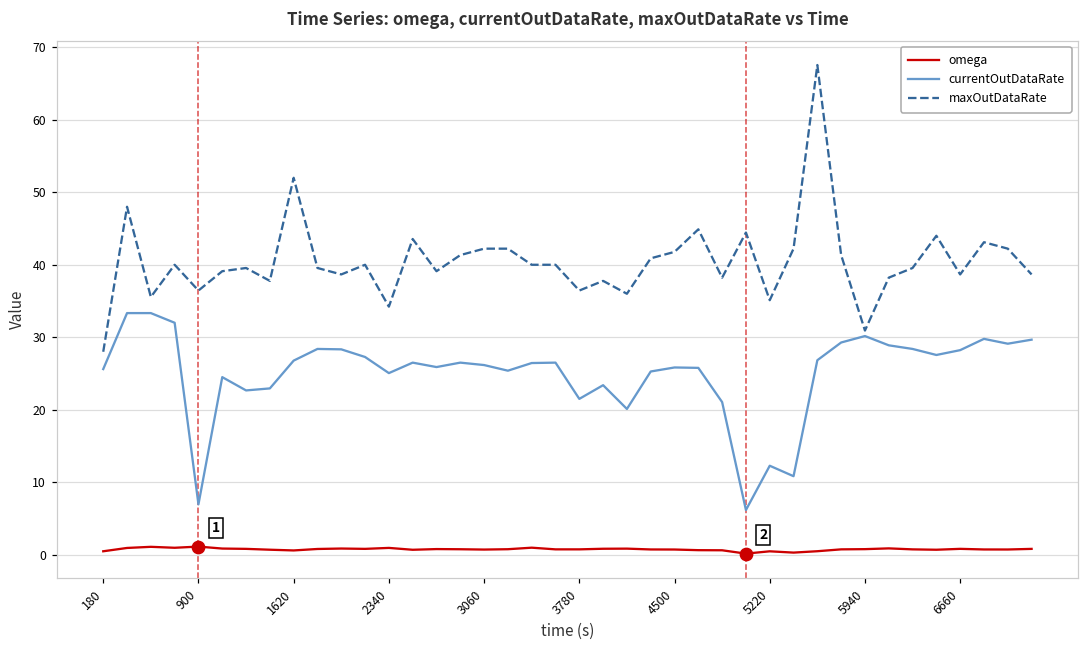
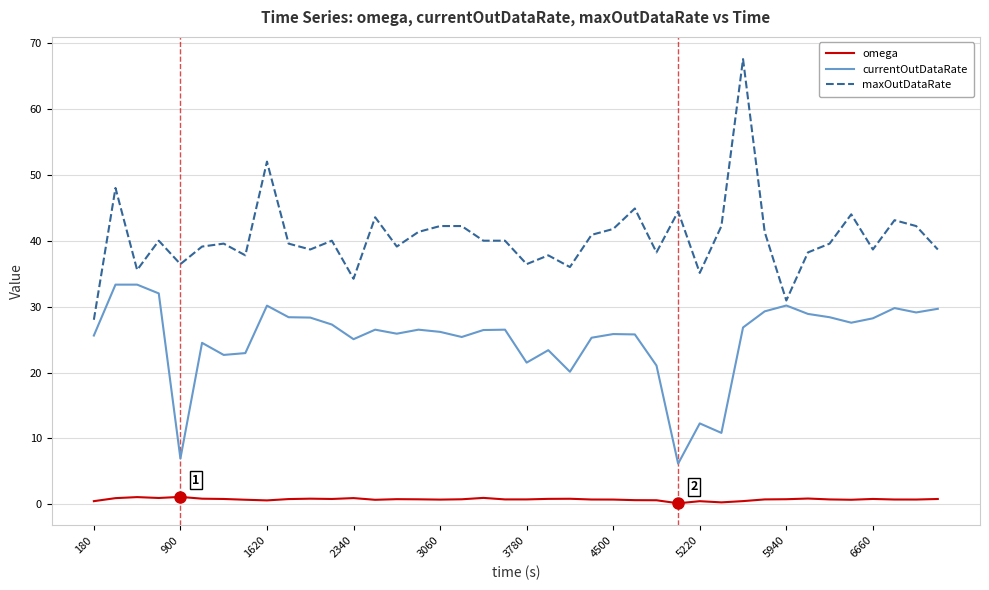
  {
    "currentOutDataRate": {
      "180": 26,
      "900": 7,
-     "1620": 27,
+     "1620": 30,
      "2340": 25,
      "3060": 26,
      "3780": 22,
      "4500": 26,
      "5220": 12,
      "5940": 30,
      "6660": 28
    },
    "maxOutDataRate": {
      "180": 28,
      "900": 36,
      "1620": 52,
      "2340": 34,
      "3060": 42,
      "3780": 36,
      "4500": 42,
      "5220": 35,
      "5940": 31,
      "6660": 39
    }
  }
